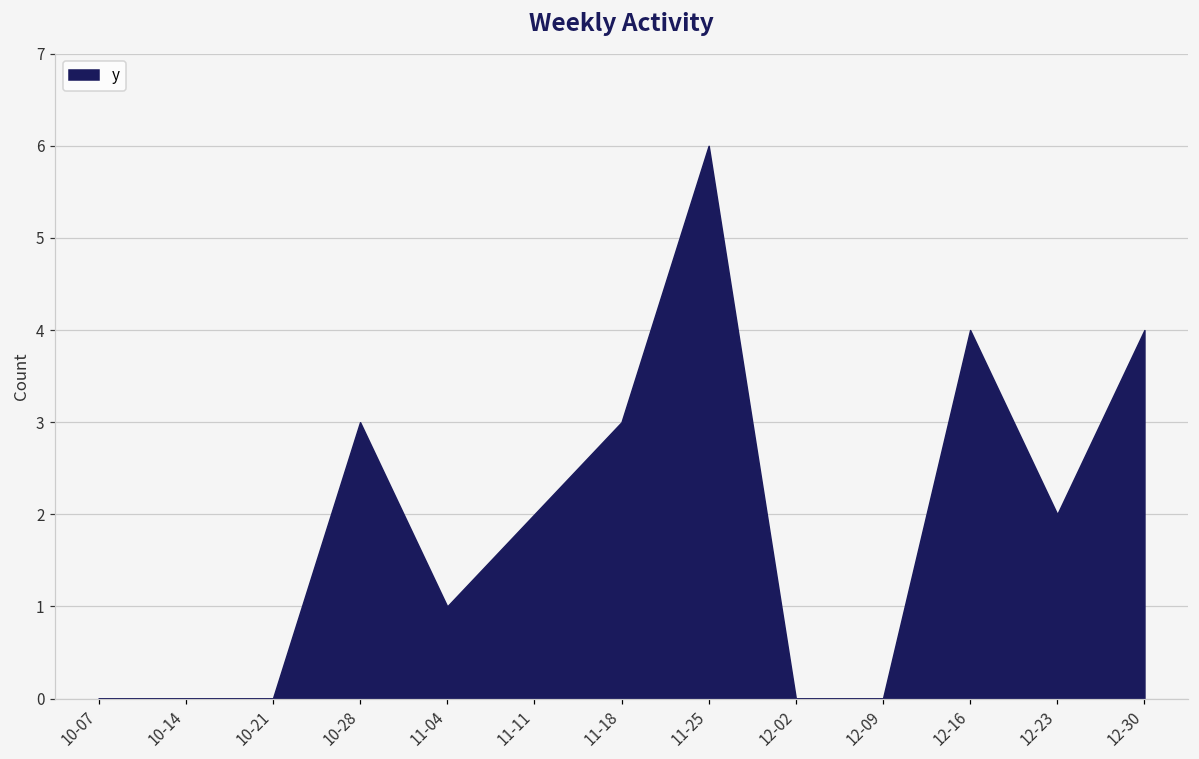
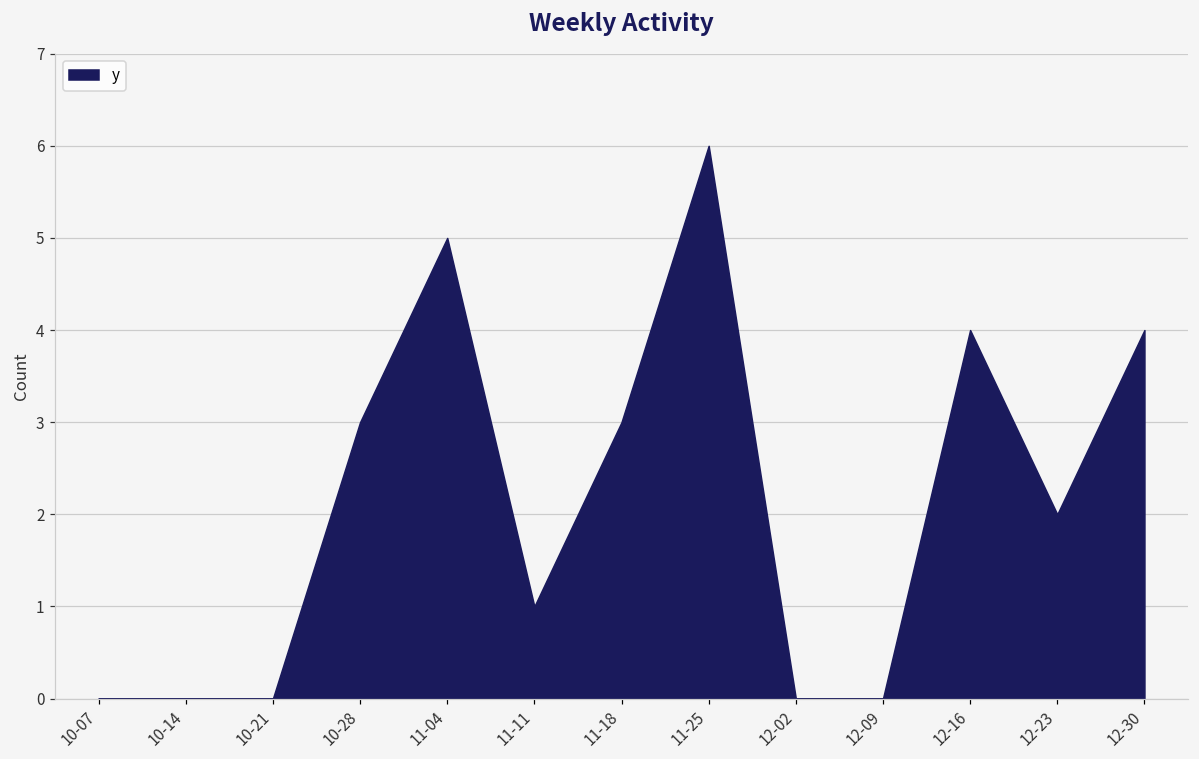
  {
    "10-07": 0,
    "10-14": 0,
    "10-21": 0,
    "10-28": 3,
-   "11-04": 1,
-   "11-11": 2,
+   "11-04": 5,
+   "11-11": 1,
    "11-18": 3,
    "11-25": 6,
    "12-02": 0,
    "12-09": 0,
    "12-16": 4,
    "12-23": 2,
    "12-30": 4
  }
